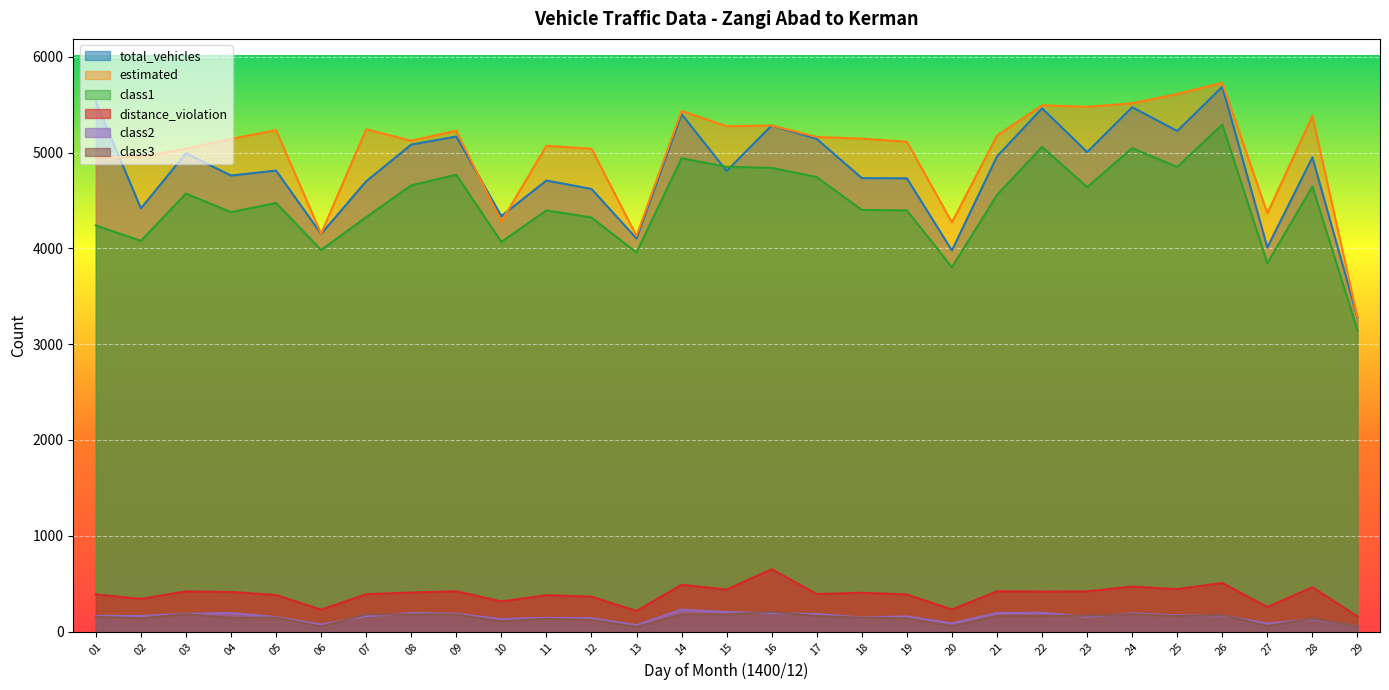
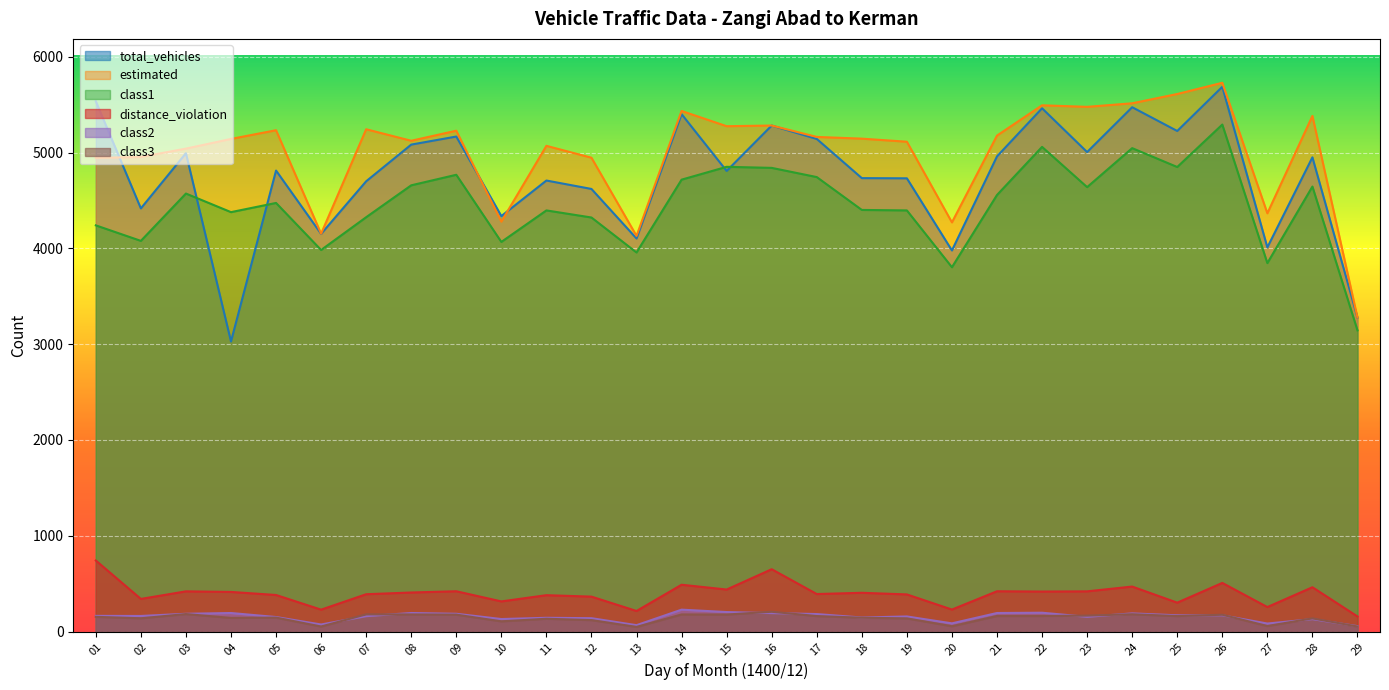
  {
    "total_vehicles": {
      "02": 4400,
-     "04": 4800,
+     "04": 3000,
      "05": 4800,
      "07": 4700,
      "08": 5100,
      "09": 5200,
      "10": 4300,
      "11": 4700,
      "12": 4600,
      "13": 4100,
      "14": 5400,
      "15": 4800,
      "18": 4700,
      "19": 4700,
      "20": 4000,
      "21": 5000,
      "22": 5500,
      "23": 5000,
      "24": 5500,
      "25": 5200,
      "26": 5700,
      "27": 4000,
      "28": 5000
    },
    "estimated": {
      "05": 5200,
      "07": 5200,
      "08": 5100,
      "09": 5200,
      "10": 4300,
      "11": 5100,
-     "12": 5000,
+     "12": 4900,
      "13": 4100,
      "14": 5400,
      "15": 5300,
      "18": 5100,
      "19": 5100,
      "20": 4300,
      "21": 5200,
      "22": 5500,
      "23": 5500,
      "24": 5500,
      "25": 5600,
      "26": 5700,
      "27": 4400,
      "28": 5400
    },
    "class1": {
      "01": 4200,
      "02": 4100,
      "03": 4600,
      "04": 4400,
      "05": 4500,
      "06": 4000,
      "07": 4300,
      "08": 4700,
      "09": 4800,
      "10": 4100,
      "11": 4400,
      "12": 4300,
      "13": 4000,
-     "14": 4900,
+     "14": 4700,
      "15": 4900,
      "16": 4800,
      "17": 4700,
      "18": 4400,
      "19": 4400,
      "20": 3800,
      "21": 4600,
      "22": 5100,
      "23": 4600,
      "24": 5000,
      "25": 4800,
      "26": 5300,
      "27": 3800,
      "28": 4600,
      "29": 3100
    },
    "distance_violation": {
-     "01": 400,
+     "01": 700,
      "02": 300,
      "03": 400,
      "04": 400,
      "05": 400,
      "06": 200,
      "07": 400,
      "08": 400,
      "09": 400,
      "10": 300,
      "11": 400,
      "12": 400,
      "13": 200,
      "14": 500,
      "15": 400,
      "16": 700,
      "17": 400,
      "18": 400,
      "19": 400,
      "20": 200,
      "21": 400,
      "22": 400,
      "23": 400,
      "24": 500,
-     "25": 400,
+     "25": 300,
      "26": 500,
      "27": 300,
      "28": 500,
      "29": 200
    },
    "class2": {
      "04": 200,
      "14": 200,
      "20": 100,
      "21": 200,
      "22": 200
    },
    "class3": {
      "04": 100,
      "14": 200,
      "20": 100,
      "21": 200,
      "22": 200
    }
  }
